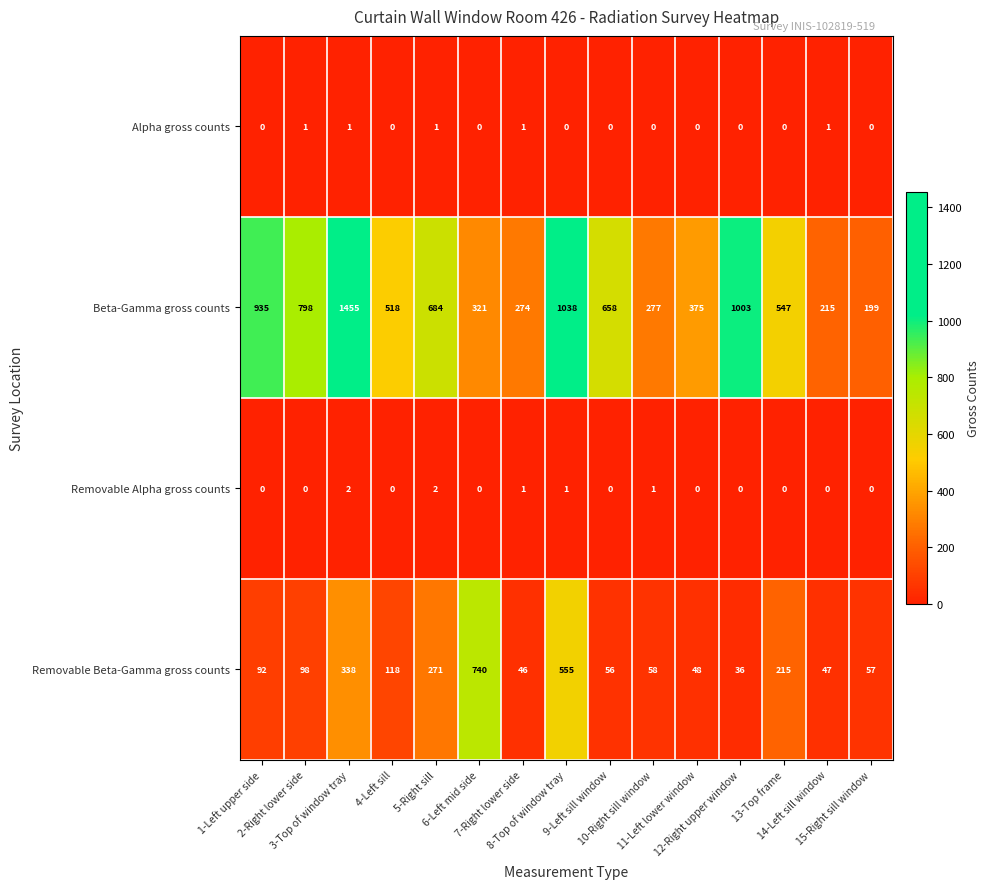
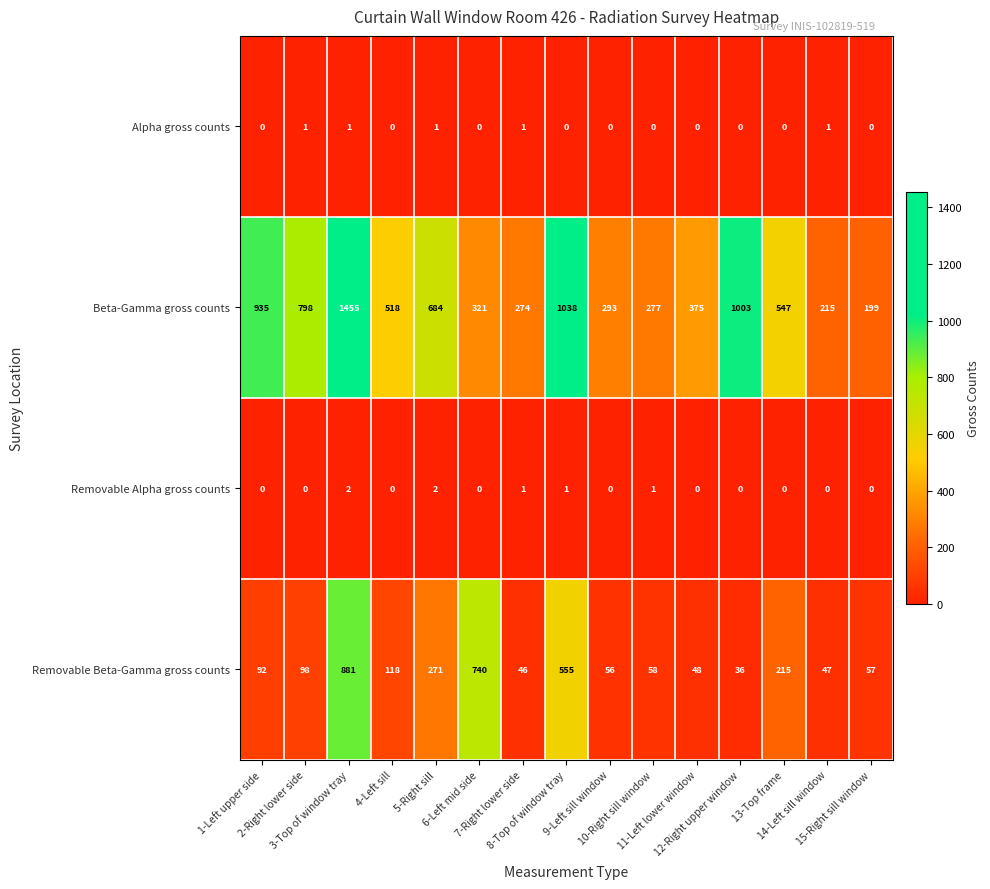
  {
    "Alpha gross counts": {
      "1-Left upper side": 0,
      "2-Right lower side": 1,
      "3-Top of window tray": 1,
      "4-Left sill": 0,
      "5-Right sill": 1,
      "6-Left mid side": 0,
      "7-Right lower side": 1,
      "8-Top of window tray": 0,
      "9-Left sill window": 0,
      "10-Right sill window": 0,
      "11-Left lower window": 0,
      "12-Right upper window": 0,
      "13-Top frame": 0,
      "14-Left sill window": 1,
      "15-Right sill window": 0
    },
    "Beta-Gamma gross counts": {
      "1-Left upper side": 935,
      "2-Right lower side": 798,
      "3-Top of window tray": 1455,
      "4-Left sill": 518,
      "5-Right sill": 684,
      "6-Left mid side": 321,
      "7-Right lower side": 274,
      "8-Top of window tray": 1038,
-     "9-Left sill window": 658,
+     "9-Left sill window": 293,
      "10-Right sill window": 277,
      "11-Left lower window": 375,
      "12-Right upper window": 1003,
      "13-Top frame": 547,
      "14-Left sill window": 215,
      "15-Right sill window": 199
    },
    "Removable Alpha gross counts": {
      "1-Left upper side": 0,
      "2-Right lower side": 0,
      "3-Top of window tray": 2,
      "4-Left sill": 0,
      "5-Right sill": 2,
      "6-Left mid side": 0,
      "7-Right lower side": 1,
      "8-Top of window tray": 1,
      "9-Left sill window": 0,
      "10-Right sill window": 1,
      "11-Left lower window": 0,
      "12-Right upper window": 0,
      "13-Top frame": 0,
      "14-Left sill window": 0,
      "15-Right sill window": 0
    },
    "Removable Beta-Gamma gross counts": {
      "1-Left upper side": 92,
      "2-Right lower side": 98,
-     "3-Top of window tray": 338,
+     "3-Top of window tray": 881,
      "4-Left sill": 118,
      "5-Right sill": 271,
      "6-Left mid side": 740,
      "7-Right lower side": 46,
      "8-Top of window tray": 555,
      "9-Left sill window": 56,
      "10-Right sill window": 58,
      "11-Left lower window": 48,
      "12-Right upper window": 36,
      "13-Top frame": 215,
      "14-Left sill window": 47,
      "15-Right sill window": 57
    }
  }
